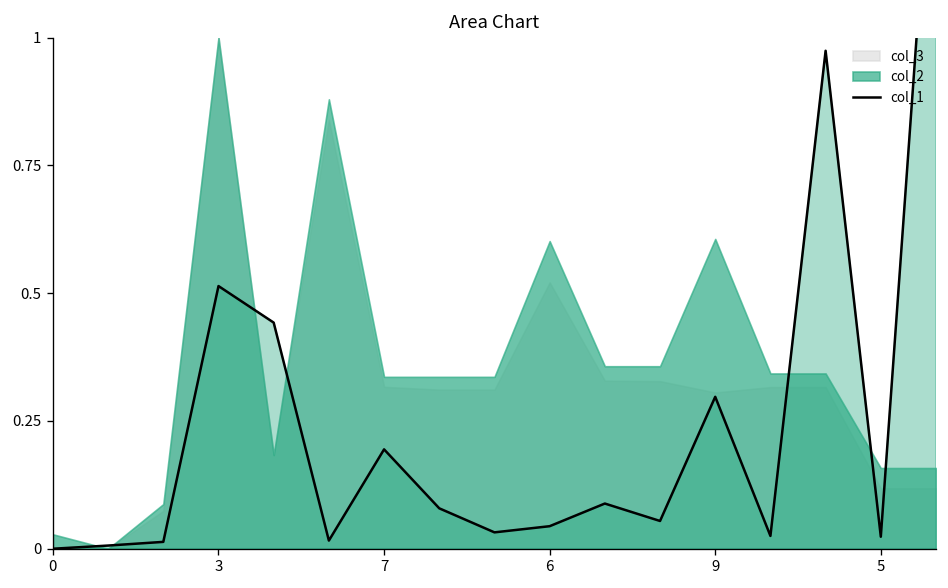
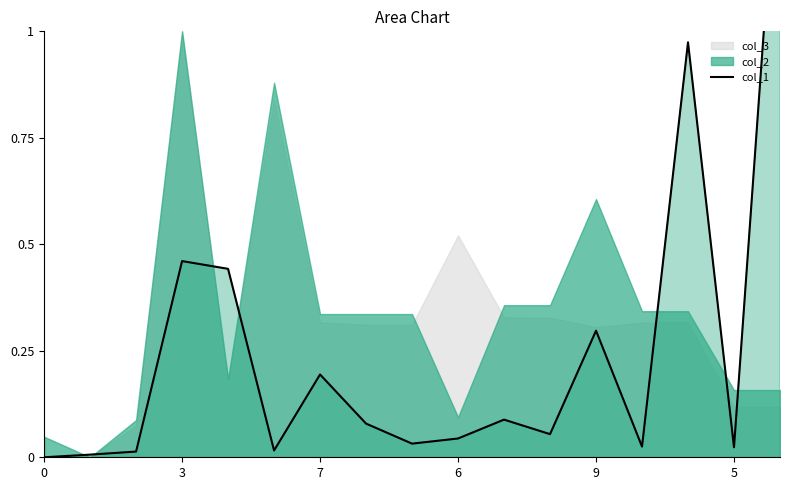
  {
    "col_1": {
-     "3": 0.51,
+     "3": 0.46,
      "6": 0.04,
      "9": 0.30
    },
    "col_3": {
      "6": 0.52,
      "9": 0.31
    },
    "col_2": {
-     "0": 0.03,
-     "6": 0.60,
+     "0": 0.05,
+     "6": 0.09,
      "9": 0.61
    }
  }
